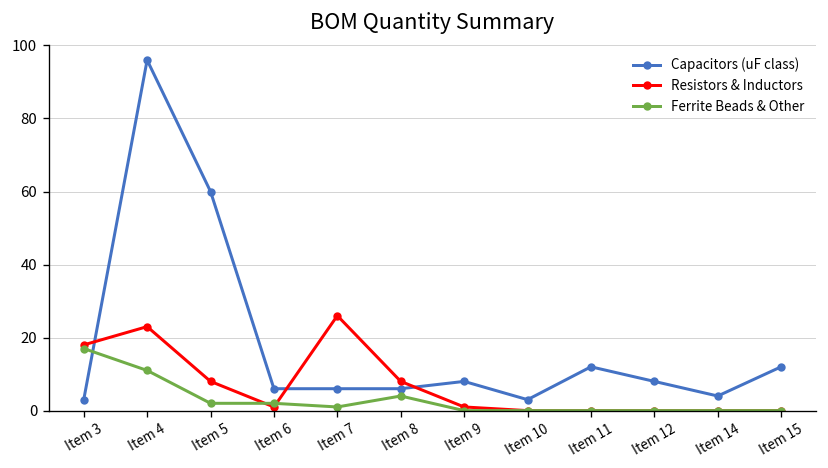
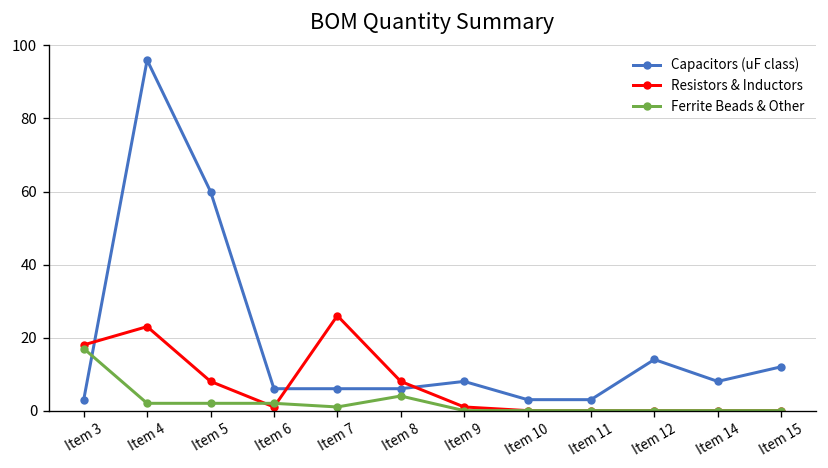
  {
    "Capacitors (uF class)": {
      "Item 3": 3,
      "Item 4": 96,
      "Item 5": 60,
      "Item 6": 6,
      "Item 7": 6,
      "Item 8": 6,
      "Item 9": 8,
      "Item 10": 3,
-     "Item 11": 12,
-     "Item 12": 8,
-     "Item 14": 4,
+     "Item 11": 3,
+     "Item 12": 14,
+     "Item 14": 8,
      "Item 15": 12
    },
    "Resistors & Inductors": {
      "Item 3": 18,
      "Item 4": 23,
      "Item 5": 8,
      "Item 6": 1,
      "Item 7": 26,
      "Item 8": 8,
      "Item 9": 1
    },
    "Ferrite Beads & Other": {
      "Item 3": 17,
-     "Item 4": 11,
+     "Item 4": 2,
      "Item 5": 2,
      "Item 6": 2,
      "Item 7": 1,
      "Item 8": 4,
      "Item 9": 0
    }
  }
